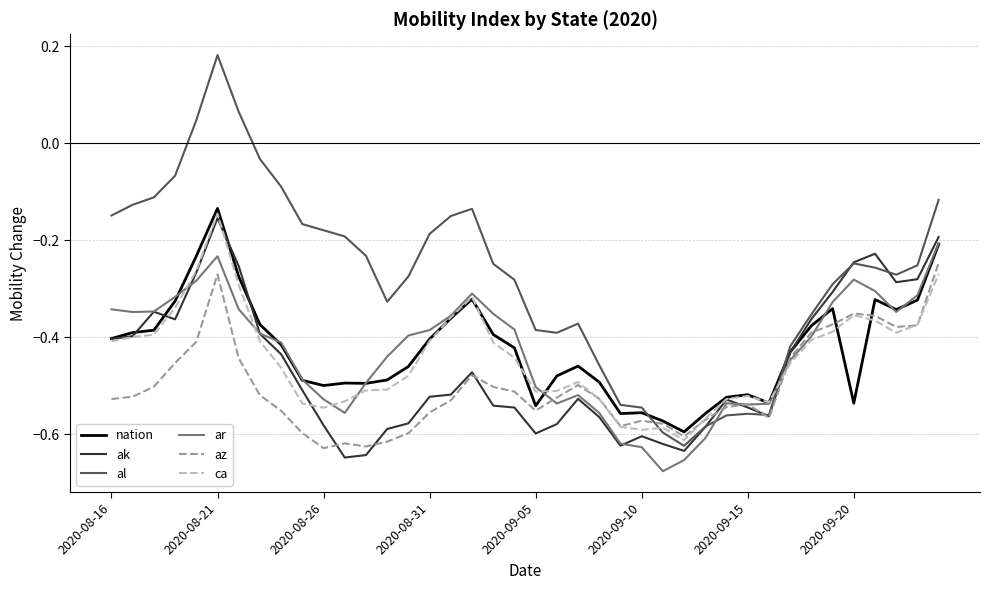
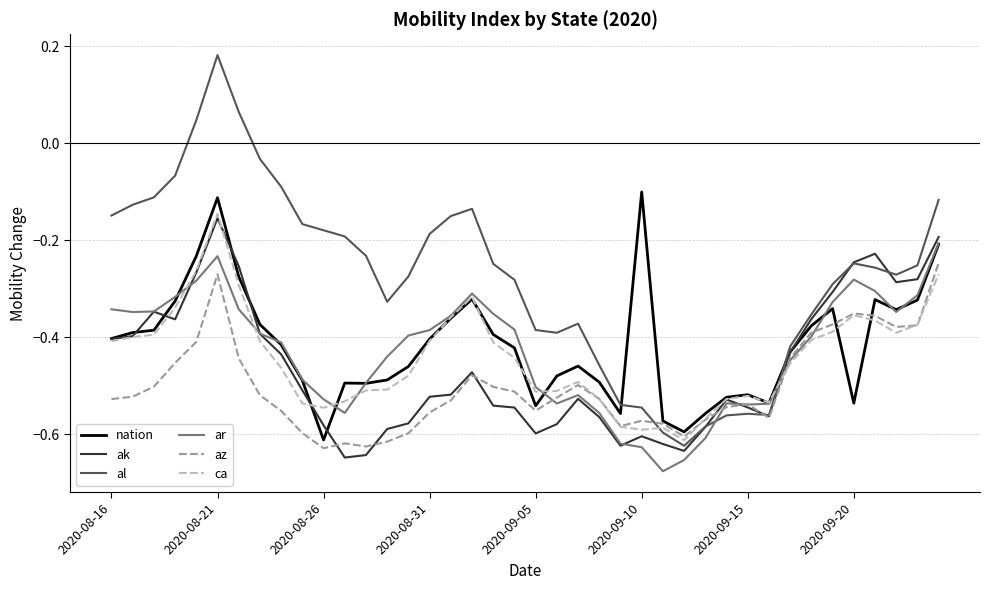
  {
    "nation": {
-     "2020-08-21": -0.13,
-     "2020-08-26": -0.50,
+     "2020-08-21": -0.11,
+     "2020-08-26": -0.61,
      "2020-09-05": -0.54,
-     "2020-09-10": -0.56,
+     "2020-09-10": -0.10,
      "2020-09-20": -0.54
    }
  }
